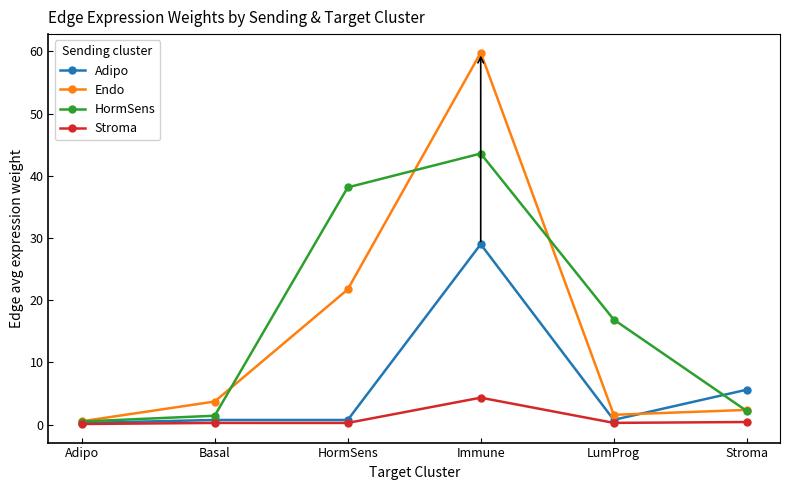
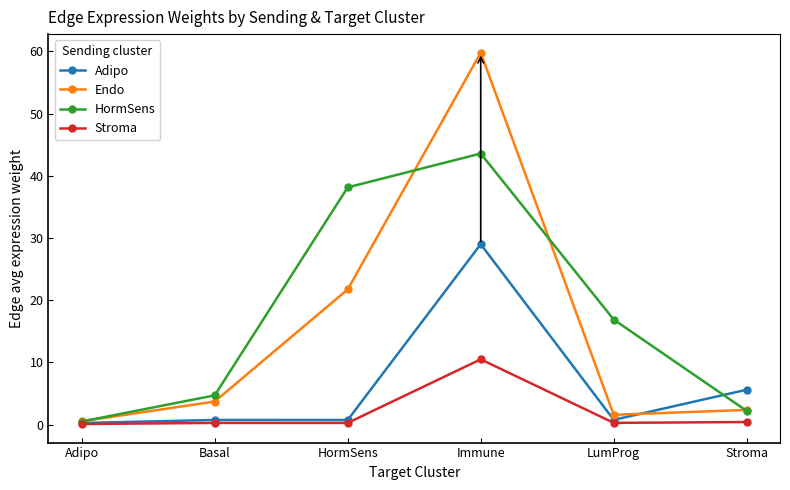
  {
    "Adipo": {
      "Basal": 1,
      "HormSens": 1,
      "Immune": 29,
      "LumProg": 1,
      "Stroma": 6
    },
    "Endo": {
      "Basal": 4,
      "HormSens": 22,
      "Immune": 60,
      "LumProg": 2
    },
    "HormSens": {
-     "Basal": 1,
+     "Basal": 5,
      "HormSens": 38,
      "Immune": 44,
      "LumProg": 17
    },
    "Stroma": {
      "Basal": 0,
      "HormSens": 0,
-     "Immune": 4,
+     "Immune": 10,
      "LumProg": 0,
      "Stroma": 0
    }
  }
